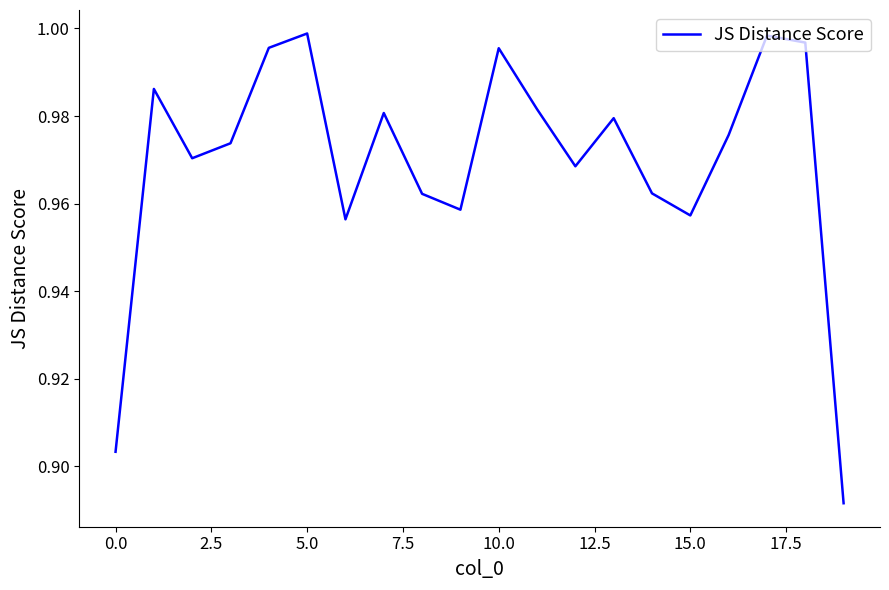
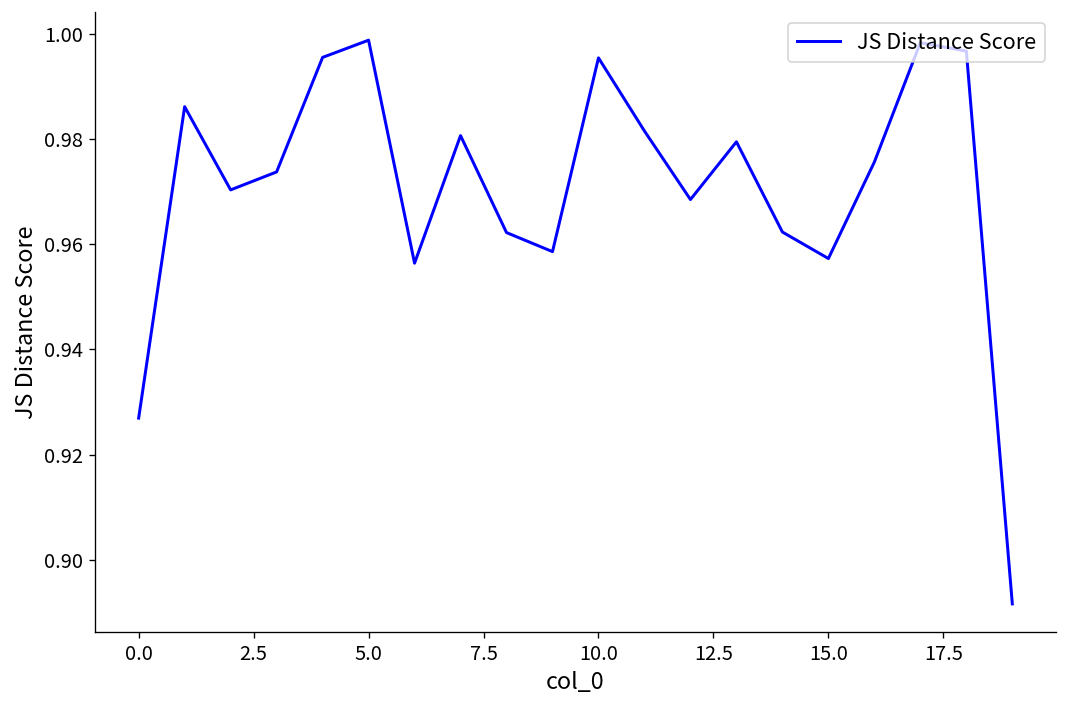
  {
-   "0.0": 0.903,
+   "0.0": 0.927,
    "5.0": 0.999,
    "10.0": 0.995,
    "15.0": 0.957
  }
